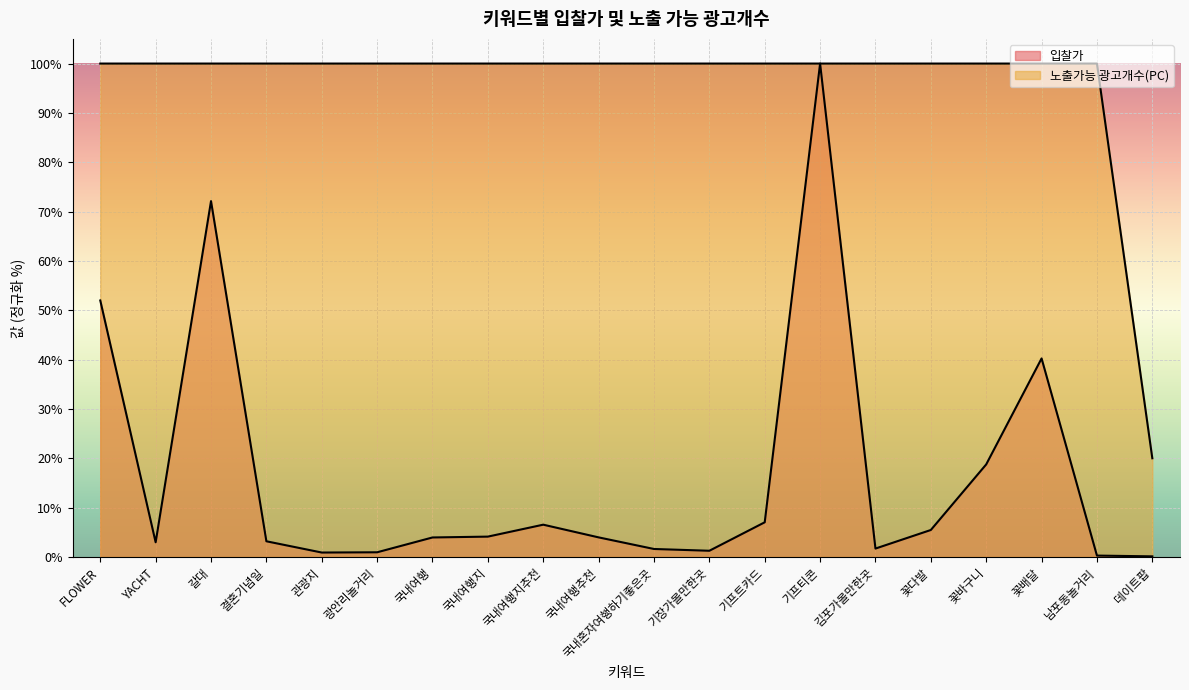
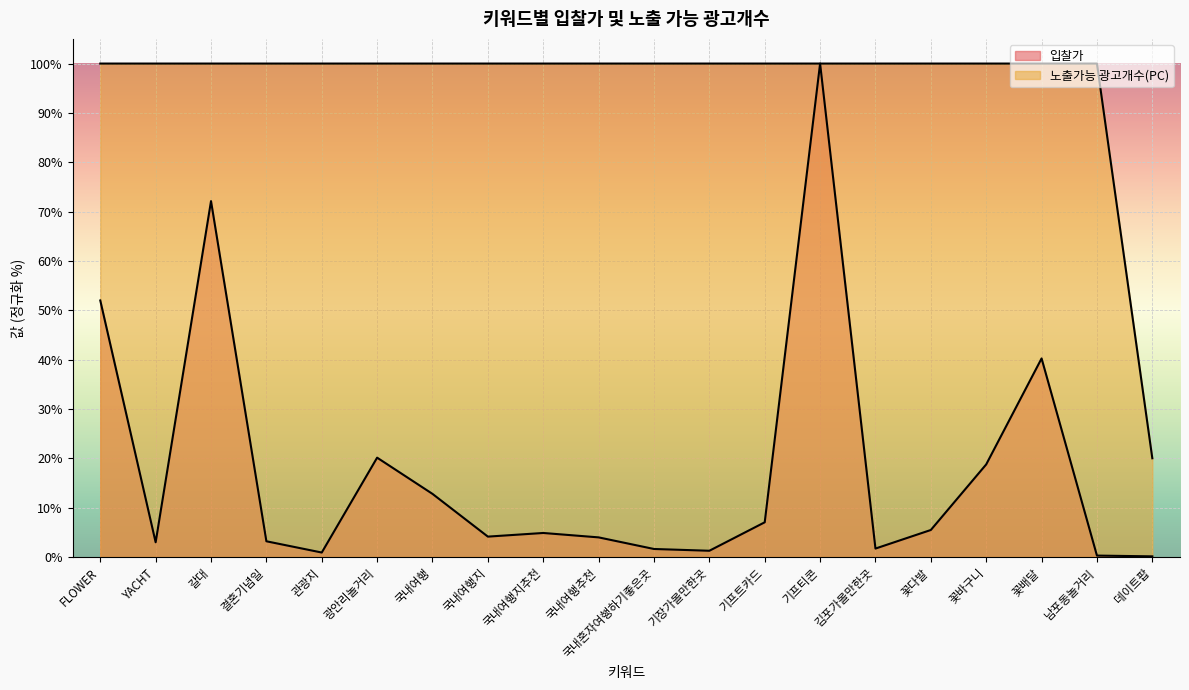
  {
    "입찰가": {
      "FLOWER": "52%",
      "YACHT": "3%",
      "갈대": "72%",
      "결혼기념일": "3%",
      "관광지": "1%",
-     "광안리놀거리": "1%",
-     "국내여행": "4%",
+     "광안리놀거리": "20%",
+     "국내여행": "13%",
      "국내여행지": "4%",
-     "국내여행지추천": "7%",
+     "국내여행지추천": "5%",
      "국내여행추천": "4%",
      "국내혼자여행하기좋은곳": "2%",
      "기장가볼만한곳": "1%",
      "기프트카드": "7%",
      "김포가볼만한곳": "2%",
      "꽃다발": "5%",
      "꽃바구니": "19%",
      "꽃배달": "40%",
      "남포동놀거리": "0%",
      "데이트팝": "0%"
    },
    "노출가능 광고개수(PC)": {
      "FLOWER": "100%",
      "YACHT": "100%",
      "갈대": "100%",
      "결혼기념일": "100%",
      "관광지": "100%",
      "광안리놀거리": "100%",
      "국내여행": "100%",
      "국내여행지": "100%",
      "국내여행지추천": "100%",
      "국내여행추천": "100%",
      "국내혼자여행하기좋은곳": "100%",
      "기장가볼만한곳": "100%",
      "기프트카드": "100%",
      "김포가볼만한곳": "100%",
      "꽃다발": "100%",
      "꽃바구니": "100%",
      "데이트팝": "20%"
    }
  }
